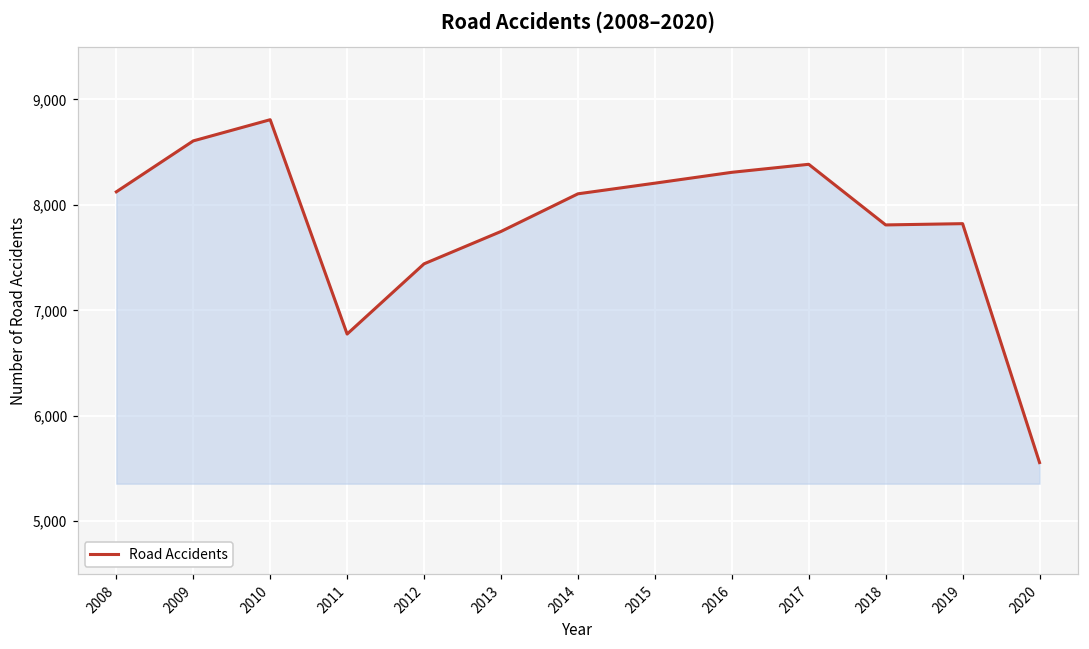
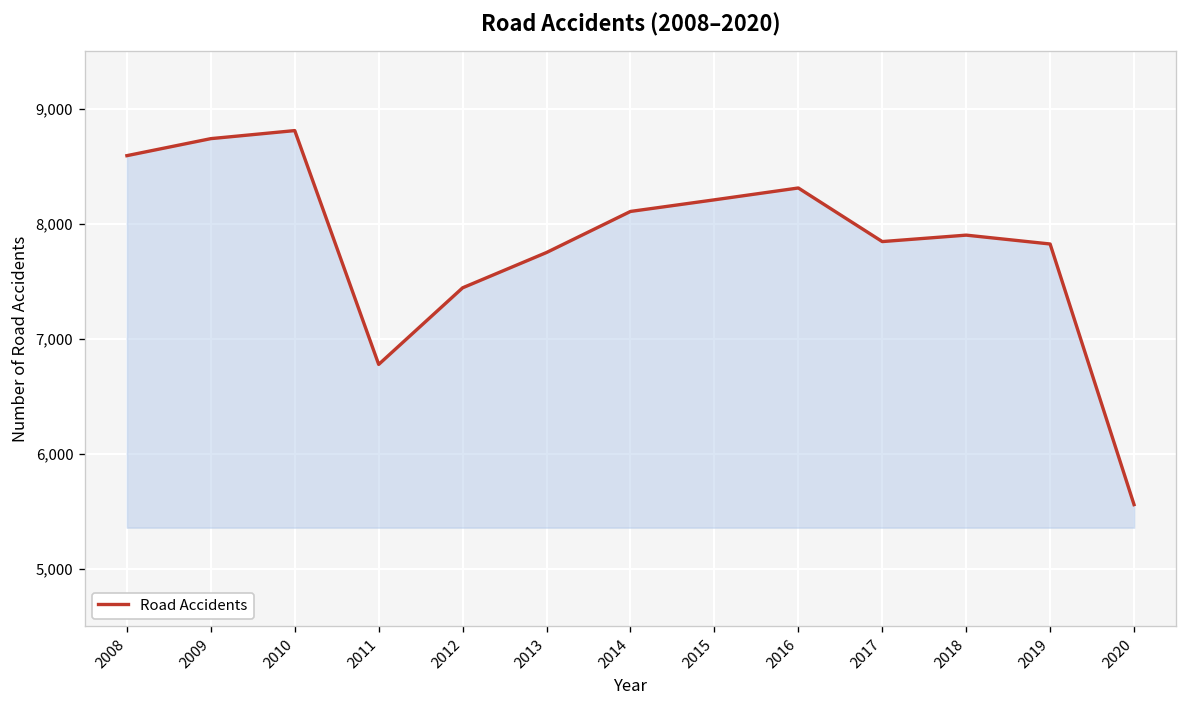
  {
-   "2008": "8,100",
-   "2009": "8,600",
+   "2008": "8,600",
+   "2009": "8,700",
    "2010": "8,800",
    "2011": "6,800",
    "2012": "7,400",
    "2013": "7,700",
    "2014": "8,100",
    "2015": "8,200",
    "2016": "8,300",
-   "2017": "8,400",
-   "2018": "7,800",
+   "2017": "7,800",
+   "2018": "7,900",
    "2019": "7,800",
    "2020": "5,600"
  }
